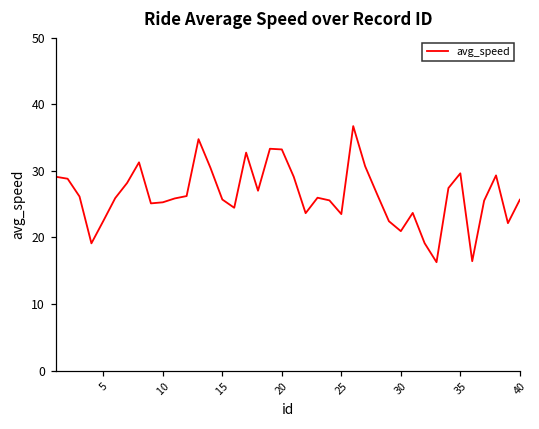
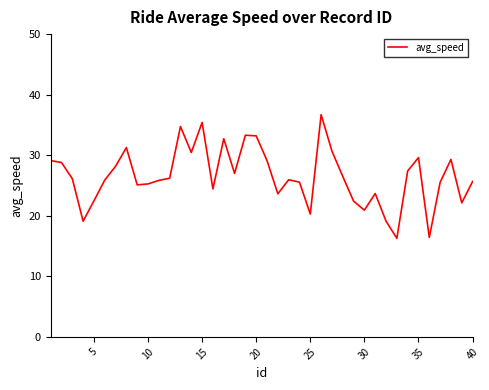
  {
    "5": 22,
    "10": 25,
-   "15": 26,
+   "15": 35,
    "20": 33,
-   "25": 23,
+   "25": 20,
    "30": 21,
    "35": 30,
    "40": 26
  }
